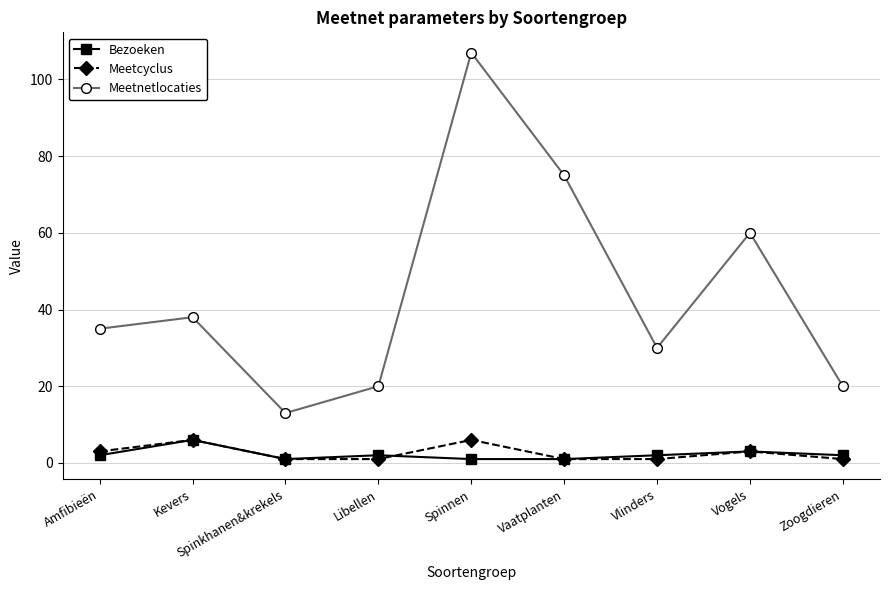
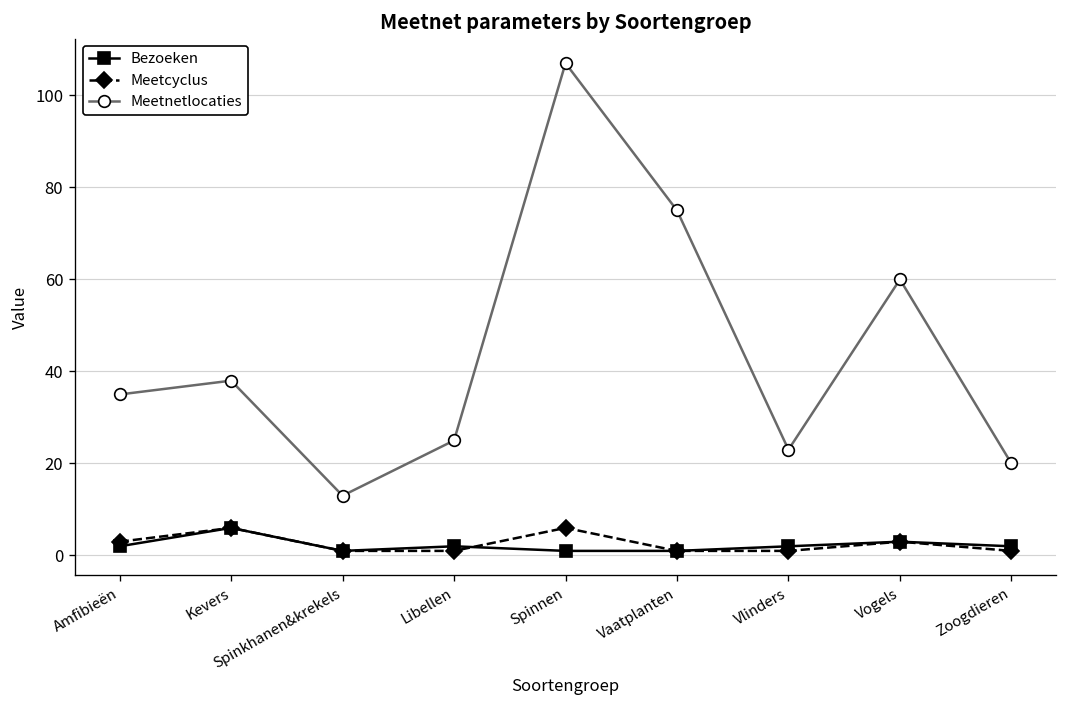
  {
    "Meetnetlocaties": {
      "Amfibieën": 35,
      "Kevers": 38,
      "Spinkhanen&krekels": 13,
-     "Libellen": 20,
+     "Libellen": 25,
      "Spinnen": 107,
      "Vaatplanten": 75,
-     "Vlinders": 30,
+     "Vlinders": 23,
      "Vogels": 60,
      "Zoogdieren": 20
    }
  }
